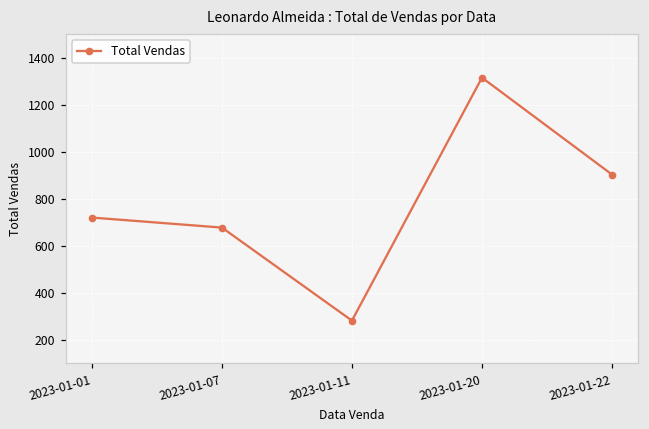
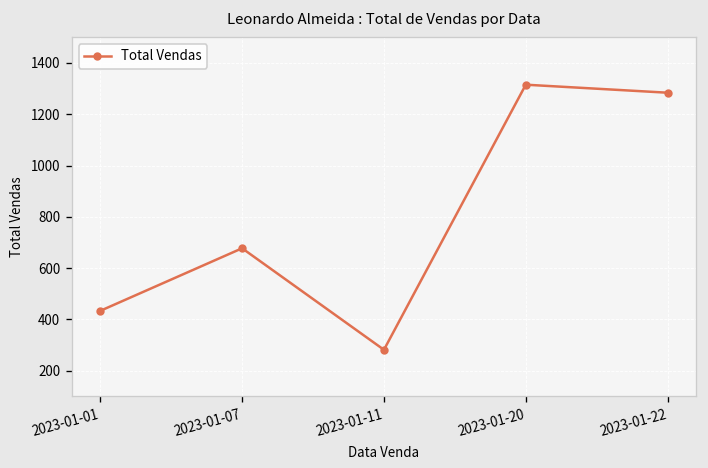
  {
-   "2023-01-01": 720,
+   "2023-01-01": 430,
    "2023-01-07": 680,
    "2023-01-11": 280,
    "2023-01-20": 1320,
-   "2023-01-22": 900
+   "2023-01-22": 1280
  }
